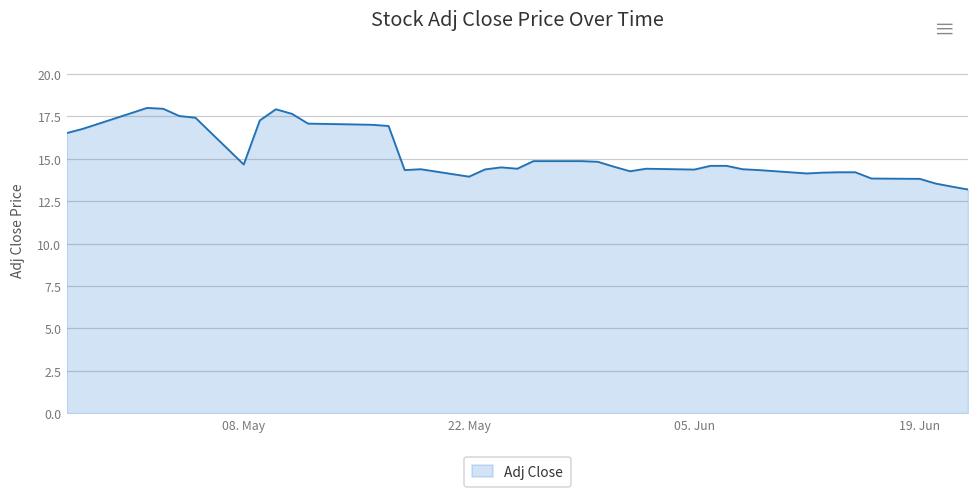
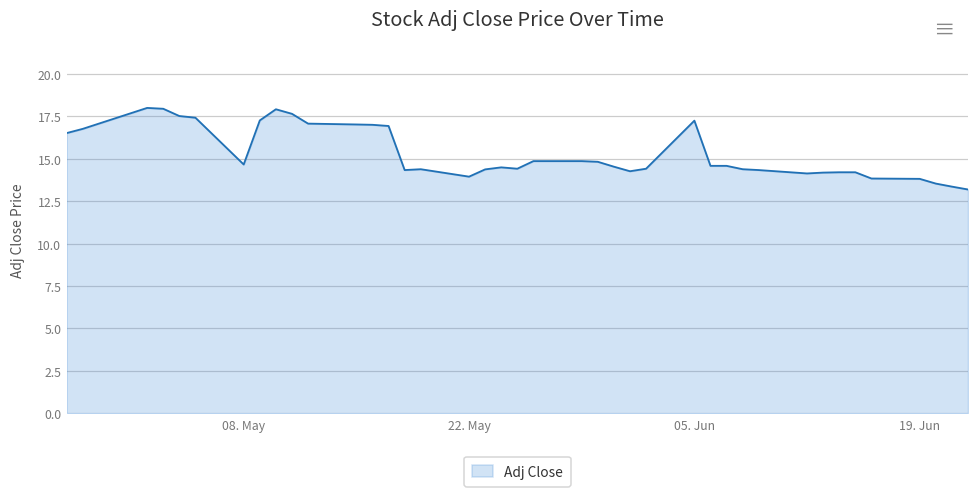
  {
    "08. May": 14.7,
    "22. May": 13.9,
-   "05. Jun": 14.4,
+   "05. Jun": 17.2,
    "19. Jun": 13.8
  }
